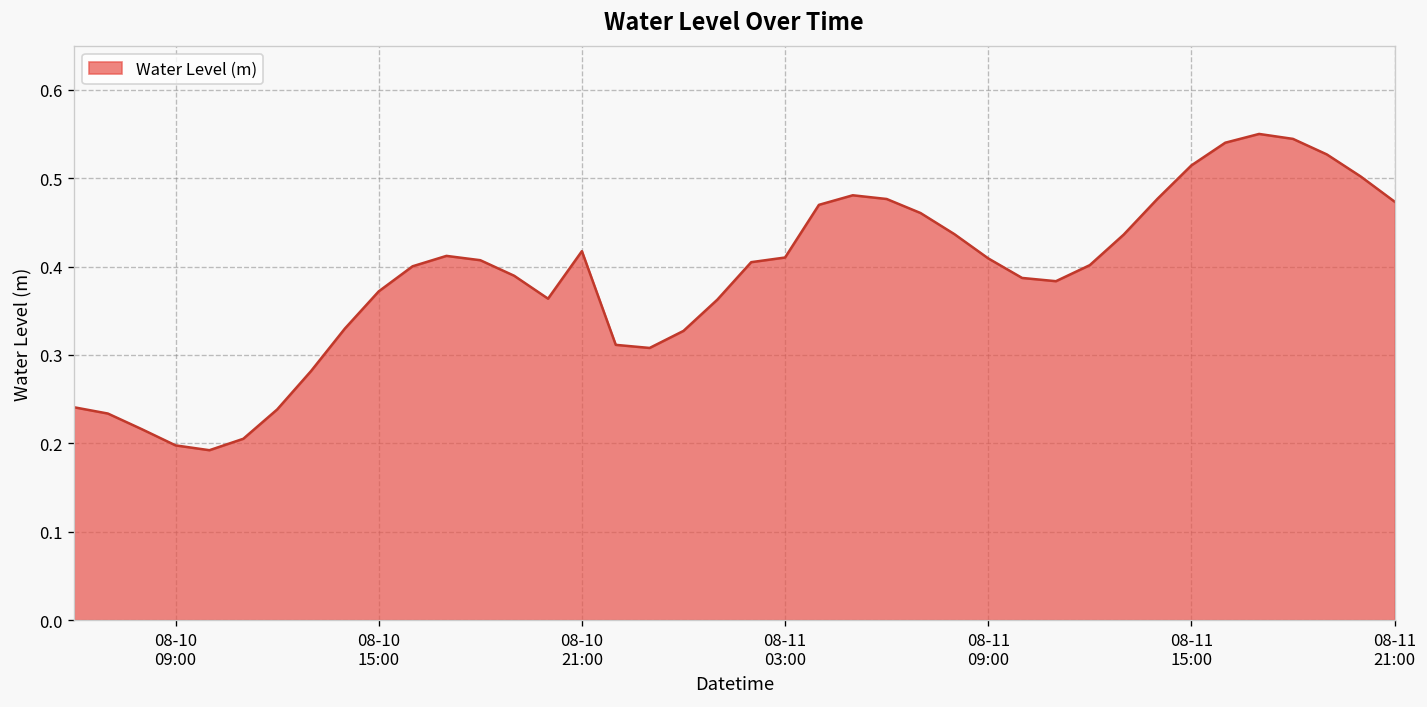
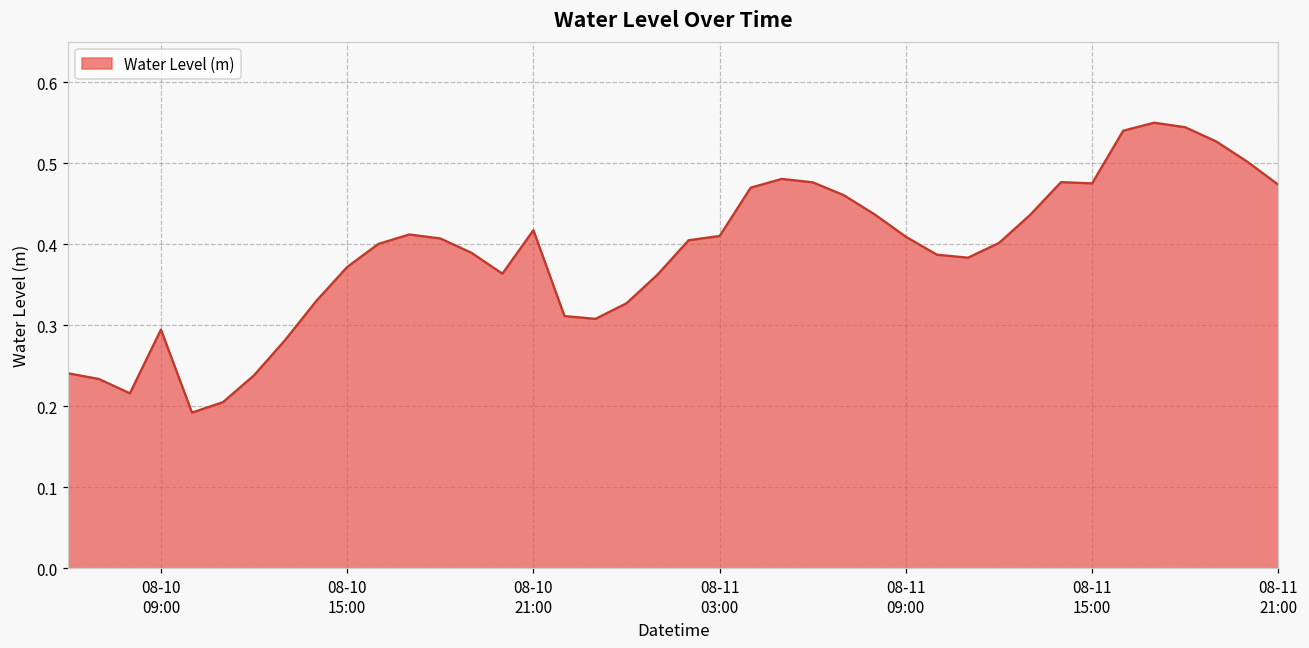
  {
-   "08-10 09:00": 0.20,
+   "08-10 09:00": 0.29,
    "08-10 15:00": 0.37,
    "08-10 21:00": 0.42,
    "08-11 03:00": 0.41,
    "08-11 09:00": 0.41,
-   "08-11 15:00": 0.51,
+   "08-11 15:00": 0.48,
    "08-11 21:00": 0.47
  }
